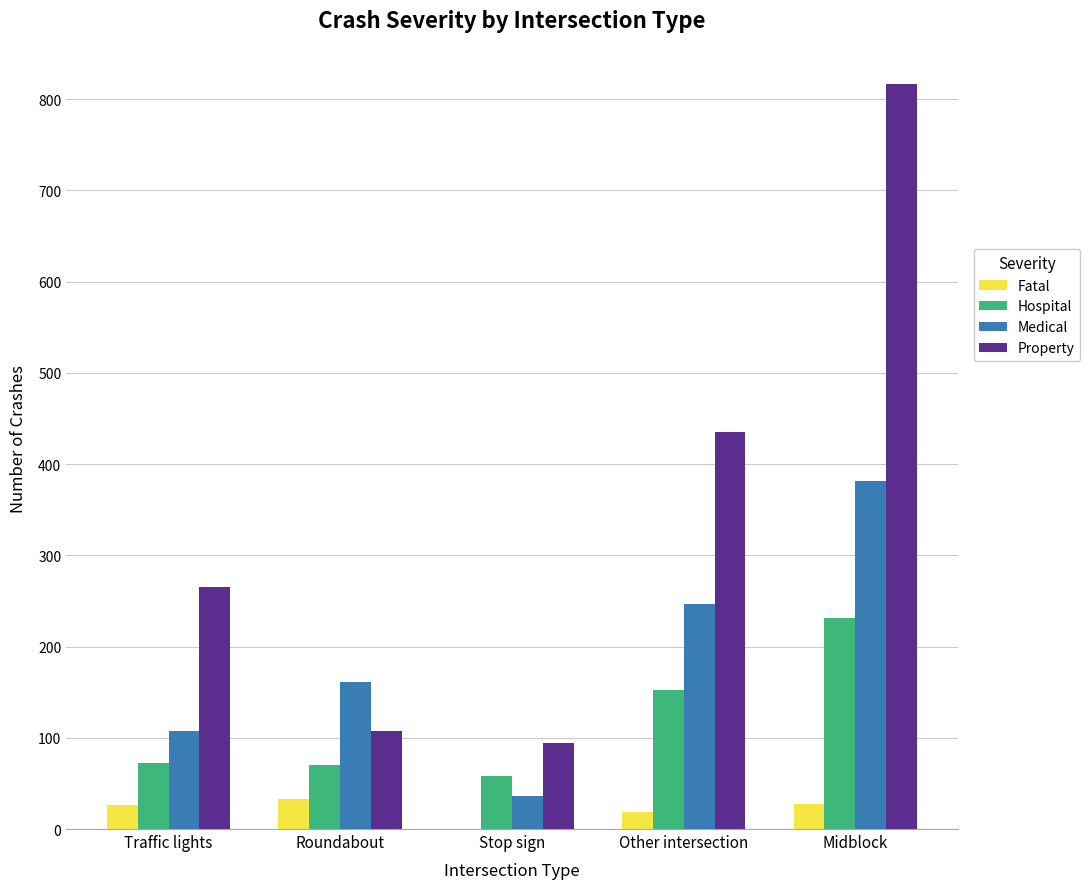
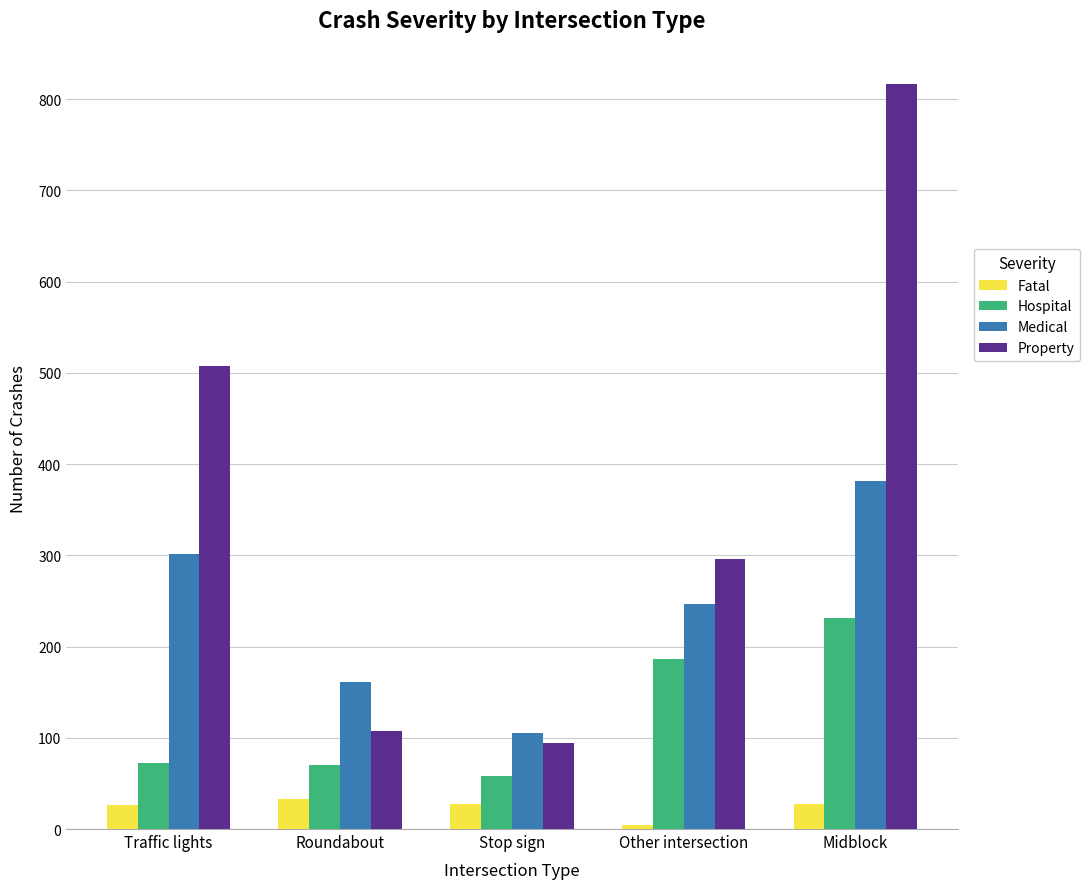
  {
    "Fatal": {
      "Traffic lights": 30,
      "Roundabout": 30,
-     "Stop sign": 0,
-     "Other intersection": 20,
+     "Stop sign": 30,
+     "Other intersection": 0,
      "Midblock": 30
    },
    "Hospital": {
      "Traffic lights": 70,
      "Roundabout": 70,
      "Stop sign": 60,
-     "Other intersection": 150,
+     "Other intersection": 190,
      "Midblock": 230
    },
    "Medical": {
-     "Traffic lights": 110,
+     "Traffic lights": 300,
      "Roundabout": 160,
-     "Stop sign": 40,
+     "Stop sign": 110,
      "Other intersection": 250,
      "Midblock": 380
    },
    "Property": {
-     "Traffic lights": 270,
+     "Traffic lights": 510,
      "Roundabout": 110,
      "Stop sign": 90,
-     "Other intersection": 440,
+     "Other intersection": 300,
      "Midblock": 820
    }
  }
